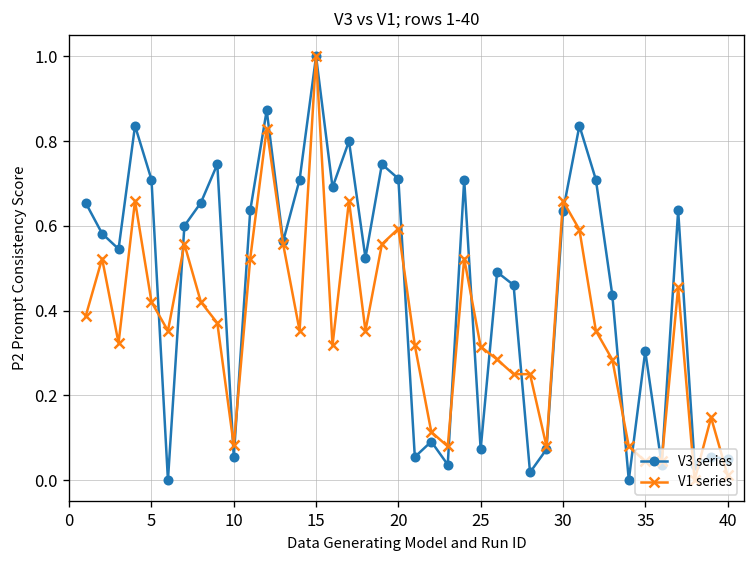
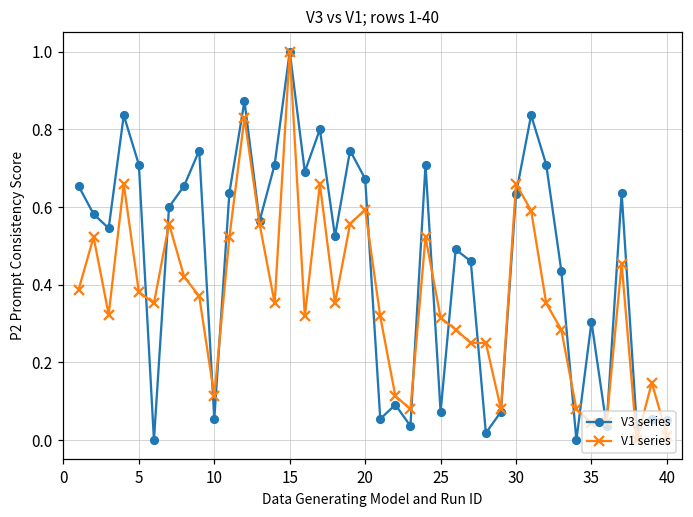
  {
    "V3 series": {
      "5": 0.71,
      "10": 0.05,
-     "20": 0.71,
+     "20": 0.67,
      "25": 0.07,
      "30": 0.63,
      "35": 0.30
    },
    "V1 series": {
-     "5": 0.42,
-     "10": 0.08,
+     "5": 0.38,
+     "10": 0.11,
      "20": 0.59,
      "25": 0.31,
      "30": 0.66
    }
  }
